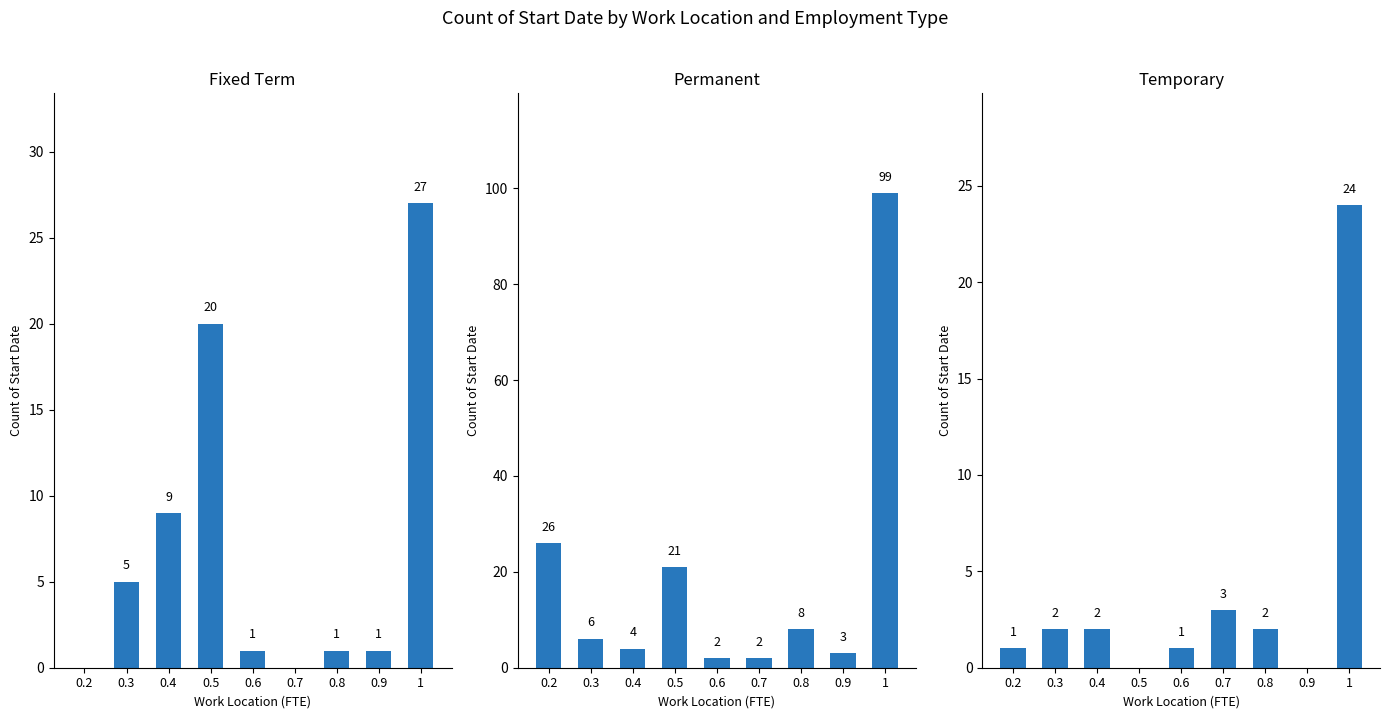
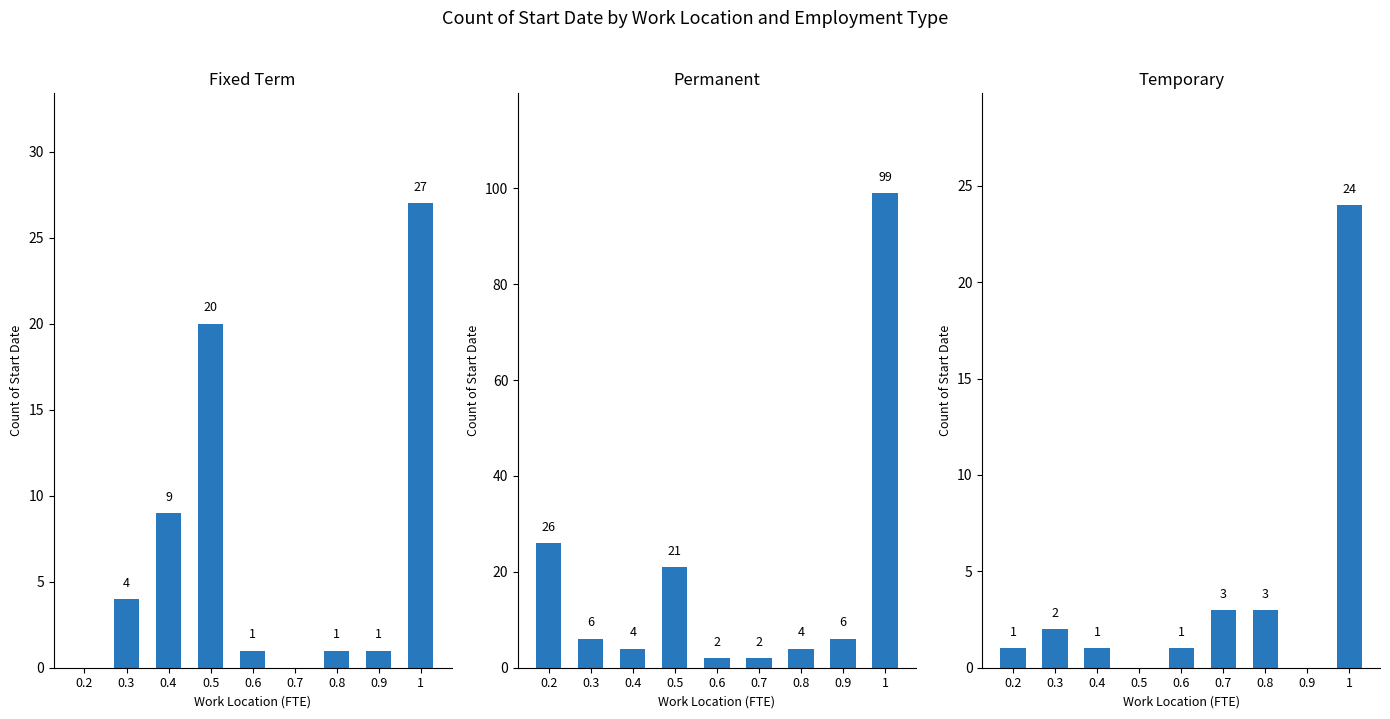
  {
    "Fixed Term": {
-     "0.3": 5,
+     "0.3": 4,
      "0.4": 9,
      "0.5": 20,
      "0.6": 1,
      "0.8": 1,
      "0.9": 1,
      "1": 27
    },
    "Permanent": {
      "0.2": 26,
      "0.3": 6,
      "0.4": 4,
      "0.5": 21,
      "0.6": 2,
      "0.7": 2,
-     "0.8": 8,
-     "0.9": 3,
+     "0.8": 4,
+     "0.9": 6,
      "1": 99
    },
    "Temporary": {
      "0.2": 1,
      "0.3": 2,
-     "0.4": 2,
+     "0.4": 1,
      "0.6": 1,
      "0.7": 3,
-     "0.8": 2,
+     "0.8": 3,
      "1": 24
    }
  }
